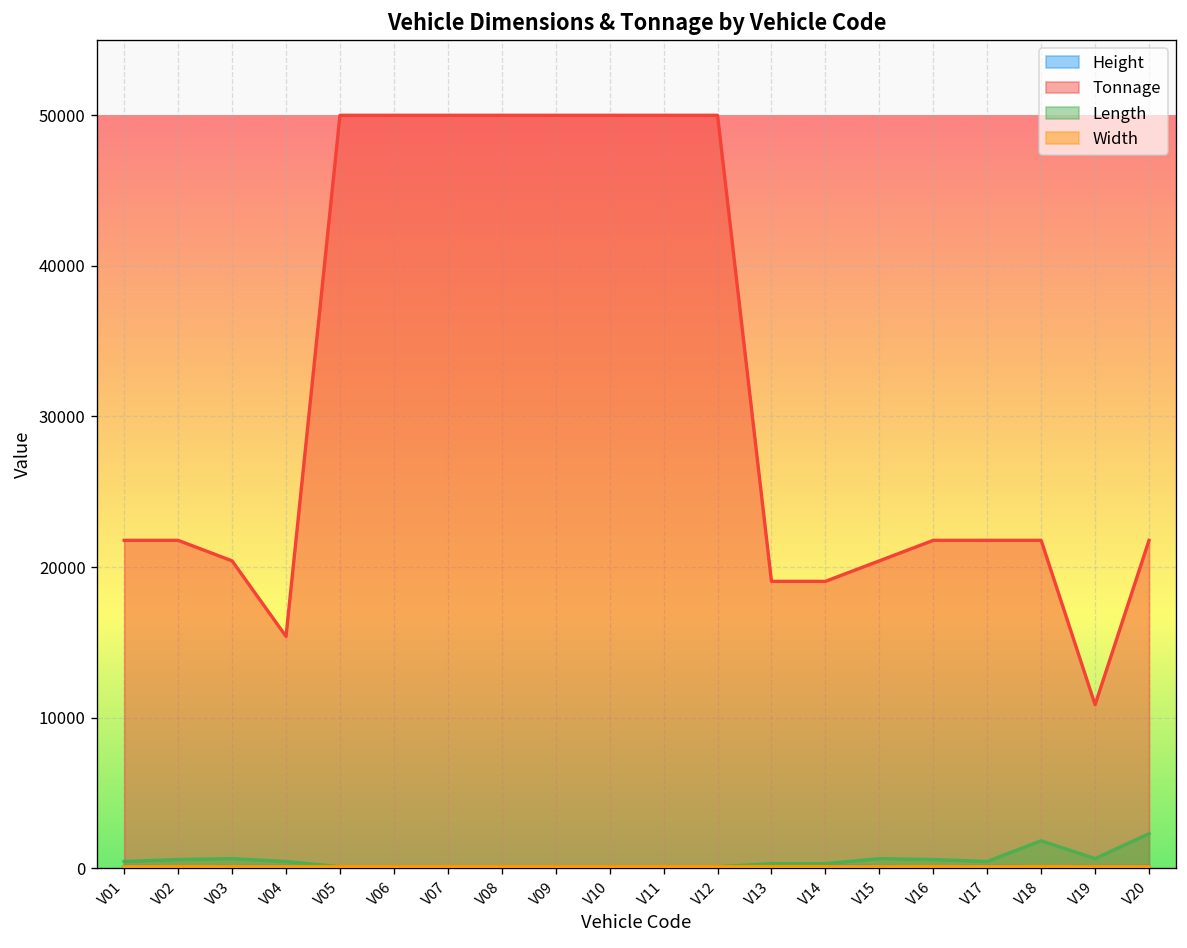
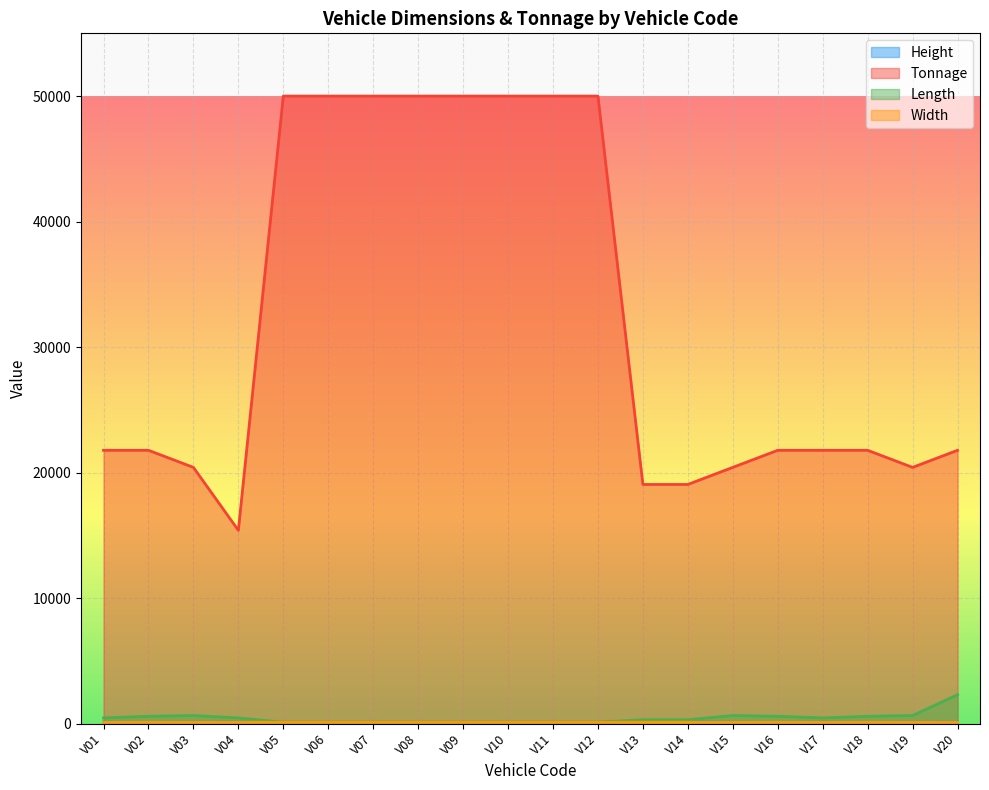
  {
    "Width": {
      "V01": 100,
      "V02": 100,
      "V03": 100,
      "V04": 100,
      "V15": 100,
      "V16": 100,
      "V17": 100,
      "V18": 100,
      "V19": 100,
      "V20": 100
    },
    "Tonnage": {
      "V01": 21800,
      "V02": 21800,
      "V03": 20400,
      "V04": 15400,
      "V05": 50000,
      "V06": 50000,
      "V07": 50000,
      "V08": 50000,
      "V09": 50000,
      "V10": 50000,
      "V11": 50000,
      "V12": 50000,
      "V13": 19100,
      "V14": 19100,
      "V15": 20400,
      "V16": 21800,
      "V17": 21800,
      "V18": 21800,
-     "V19": 10900,
+     "V19": 20400,
      "V20": 21800
    },
    "Length": {
      "V01": 400,
      "V02": 600,
      "V03": 600,
      "V04": 400,
      "V15": 600,
      "V16": 600,
      "V17": 400,
-     "V18": 1800,
+     "V18": 600,
      "V19": 600,
      "V20": 2300
    }
  }
